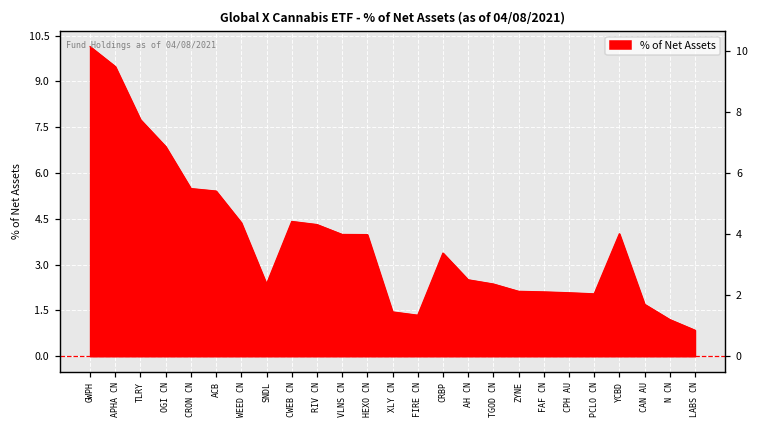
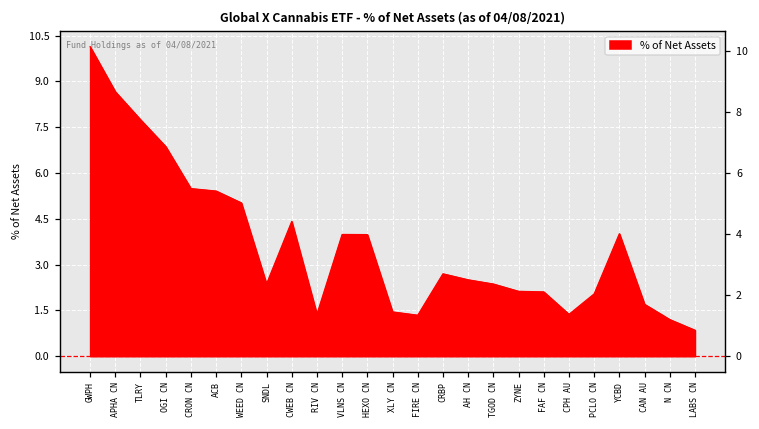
  {
-   "APHA CN": 9.5,
+   "APHA CN": 8.7,
    "TLRY": 7.7,
    "OGI CN": 6.9,
    "CRON CN": 5.5,
    "ACB": 5.4,
-   "WEED CN": 4.4,
+   "WEED CN": 5.0,
    "SNDL": 2.4,
    "CWEB CN": 4.4,
-   "RIV CN": 4.3,
+   "RIV CN": 1.4,
    "VLNS CN": 4.0,
    "HEXO CN": 4.0,
    "XLY CN": 1.5,
    "FIRE CN": 1.3,
-   "CRBP": 3.4,
+   "CRBP": 2.7,
    "AH CN": 2.5,
    "TGOD CN": 2.4,
    "ZYNE": 2.1,
    "FAF CN": 2.1,
-   "CPH AU": 2.1,
+   "CPH AU": 1.4,
    "PCLO CN": 2.0,
    "YCBD": 4.0,
    "CAN AU": 1.7,
    "N CN": 1.2,
    "LABS CN": 0.9
  }
